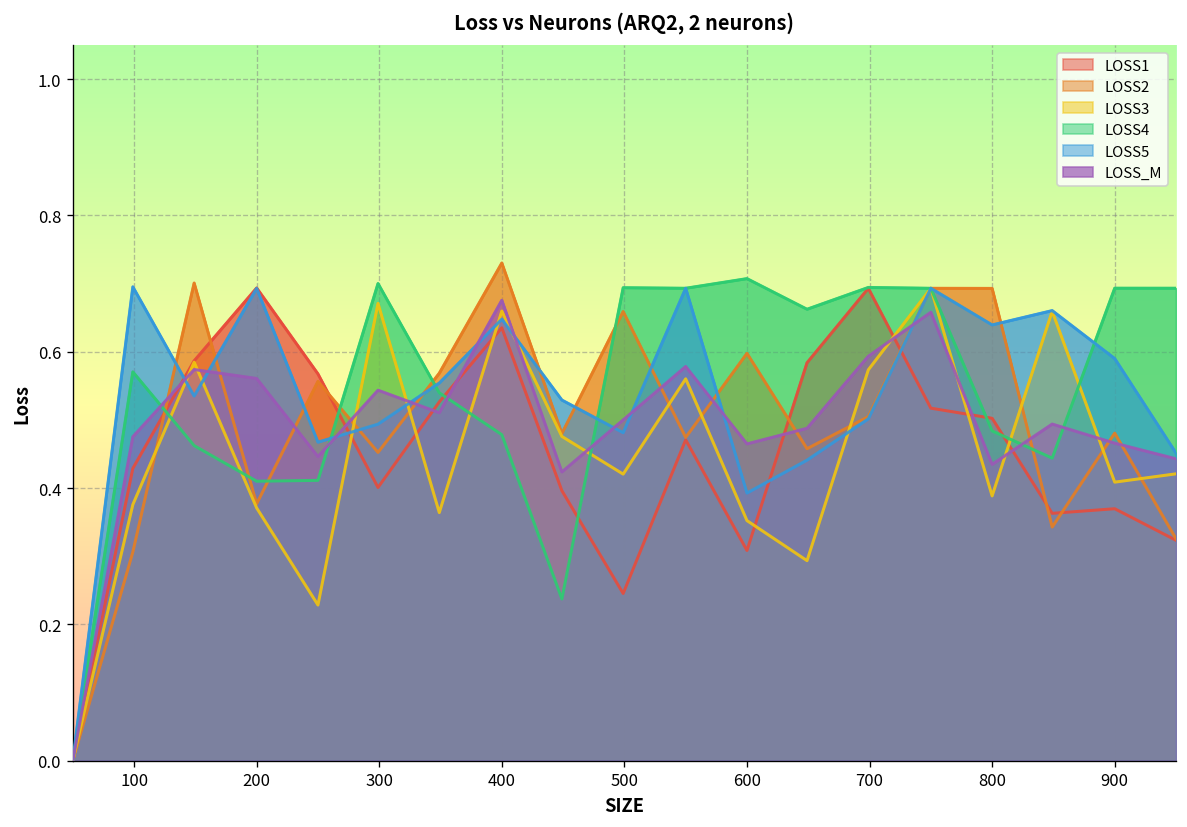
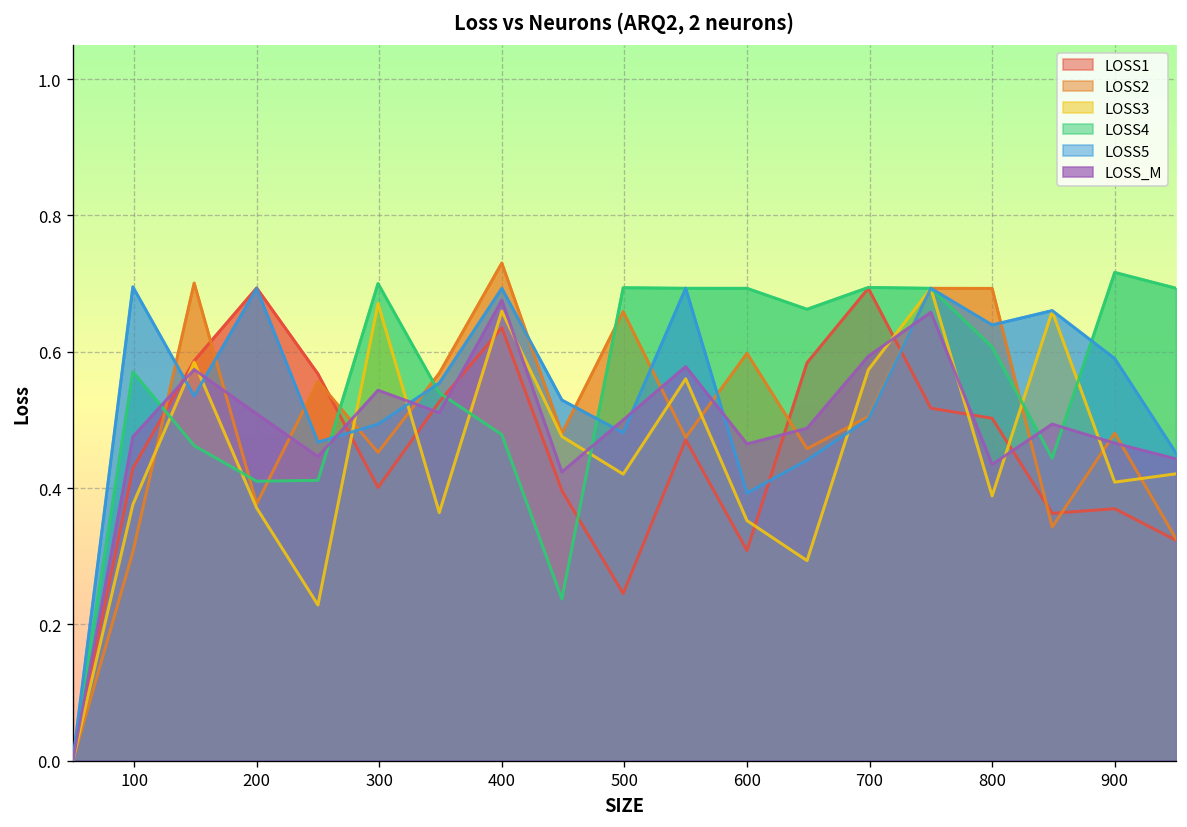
  {
    "LOSS4": {
      "200": 0.41,
      "400": 0.48,
-     "600": 0.71,
-     "800": 0.48,
-     "900": 0.69
+     "600": 0.69,
+     "800": 0.61,
+     "900": 0.72
    },
    "LOSS5": {
-     "400": 0.65,
+     "400": 0.69,
      "600": 0.39,
      "800": 0.64,
      "900": 0.59
    },
    "LOSS_M": {
-     "200": 0.56,
+     "200": 0.51,
      "400": 0.68,
      "600": 0.46,
      "800": 0.43,
      "900": 0.47
    }
  }
